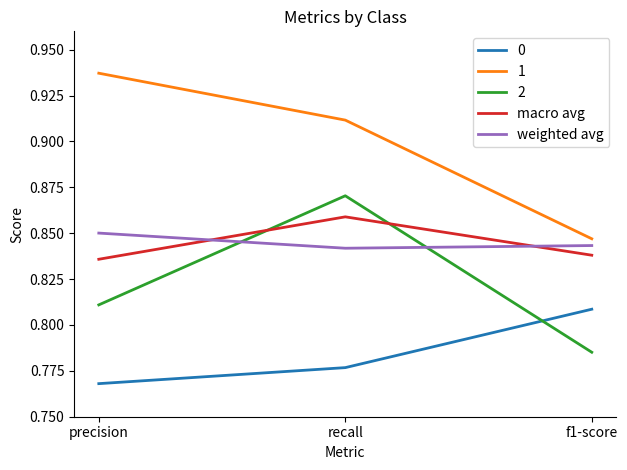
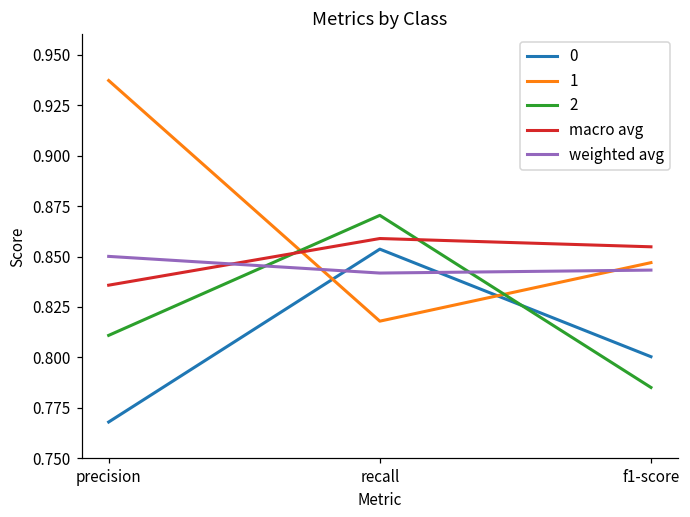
  {
    "0": {
      "precision": 0.768,
-     "recall": 0.777,
-     "f1-score": 0.809
+     "recall": 0.854,
+     "f1-score": 0.800
    },
    "1": {
      "precision": 0.937,
-     "recall": 0.912,
+     "recall": 0.818,
      "f1-score": 0.847
    },
    "2": {
      "precision": 0.811,
      "recall": 0.870,
      "f1-score": 0.785
    },
    "macro avg": {
      "precision": 0.836,
      "recall": 0.859,
-     "f1-score": 0.838
+     "f1-score": 0.855
    },
    "weighted avg": {
      "precision": 0.850,
      "recall": 0.842,
      "f1-score": 0.843
    }
  }
